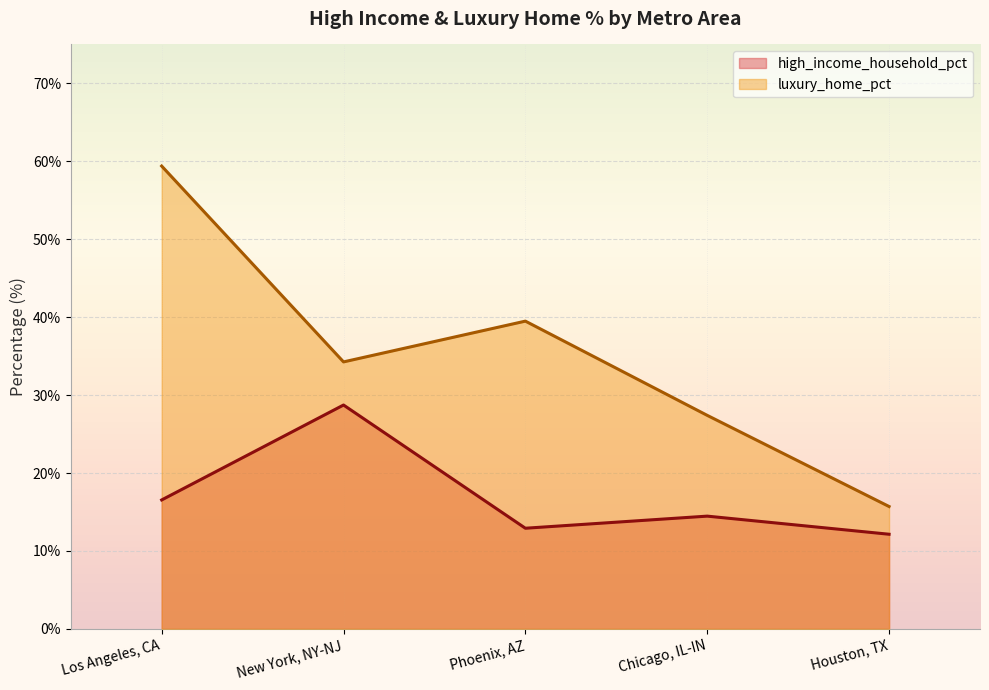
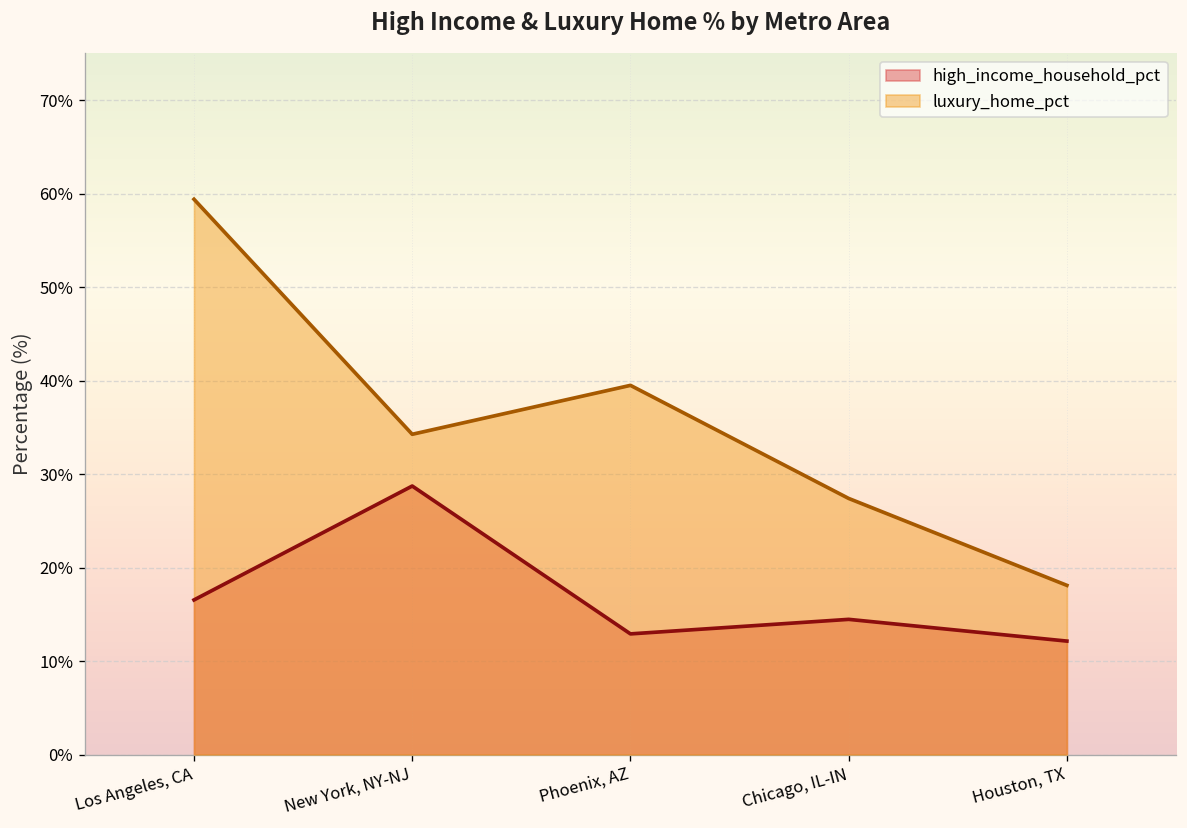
  {
    "high_income_household_pct": {
      "Los Angeles, CA": "17%",
      "New York, NY-NJ": "29%",
      "Phoenix, AZ": "13%",
      "Chicago, IL-IN": "14%",
      "Houston, TX": "12%"
    },
    "luxury_home_pct": {
      "Los Angeles, CA": "59%",
      "New York, NY-NJ": "34%",
      "Phoenix, AZ": "39%",
      "Chicago, IL-IN": "27%",
-     "Houston, TX": "16%"
+     "Houston, TX": "18%"
    }
  }
